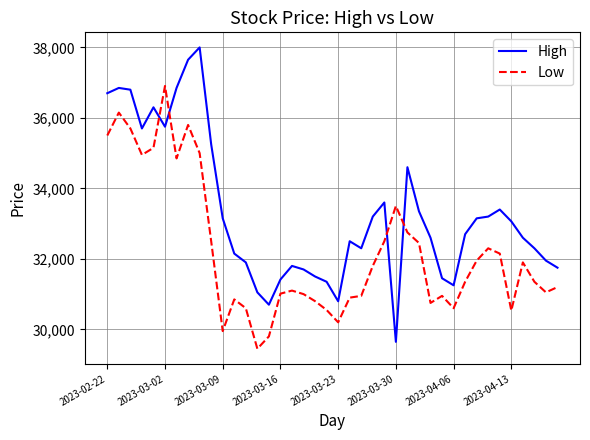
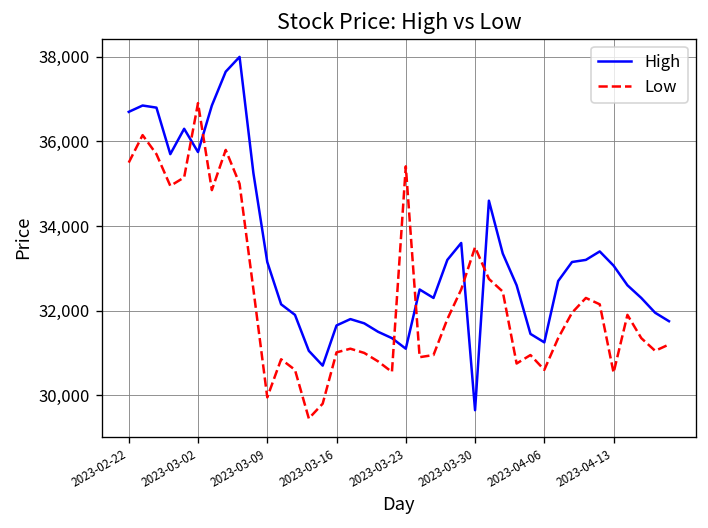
  {
    "High": {
      "2023-02-22": "36,700",
      "2023-03-02": "35,800",
      "2023-03-09": "33,200",
-     "2023-03-16": "31,400",
-     "2023-03-23": "30,800",
+     "2023-03-16": "31,700",
+     "2023-03-23": "31,100",
      "2023-03-30": "29,600",
      "2023-04-06": "31,300",
      "2023-04-13": "33,100"
    },
    "Low": {
      "2023-02-22": "35,500",
      "2023-03-02": "36,900",
      "2023-03-09": "30,000",
      "2023-03-16": "31,000",
-     "2023-03-23": "30,200",
+     "2023-03-23": "35,400",
      "2023-03-30": "33,500",
      "2023-04-06": "30,600",
      "2023-04-13": "30,500"
    }
  }
